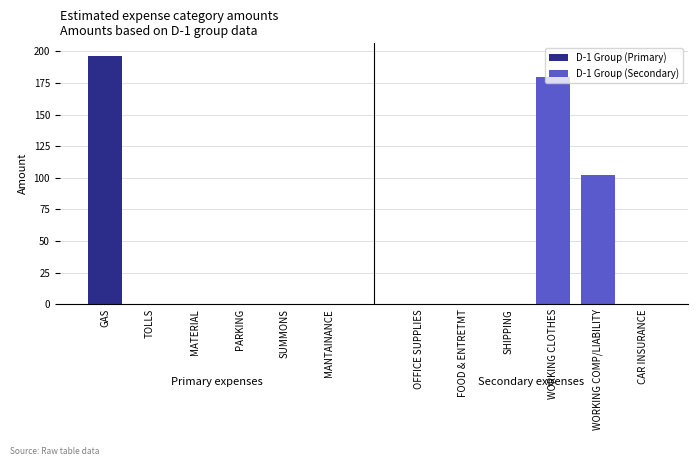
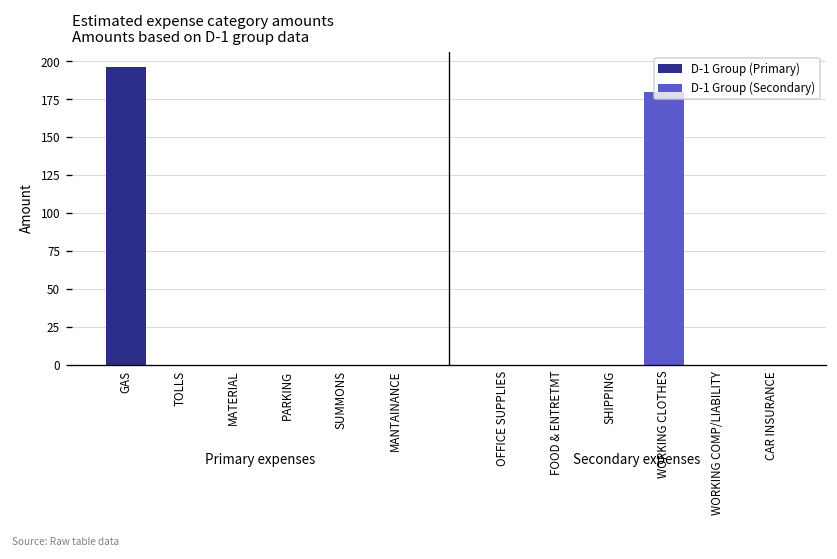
  {
    "D-1 Group (Primary)": {
      "GAS": 197,
      "TOLLS": 0,
      "MATERIAL": 0,
      "PARKING": 0,
      "SUMMONS": 0,
      "MANTAINANCE": 0
    },
    "D-1 Group (Secondary)": {
      "OFFICE SUPPLIES": 0,
      "FOOD & ENTRETMT": 0,
      "SHIPPING": 0,
-     "WORKING COMP/LIABILITY": 102,
+     "WORKING COMP/LIABILITY": 0,
      "CAR INSURANCE": 0
    }
  }
